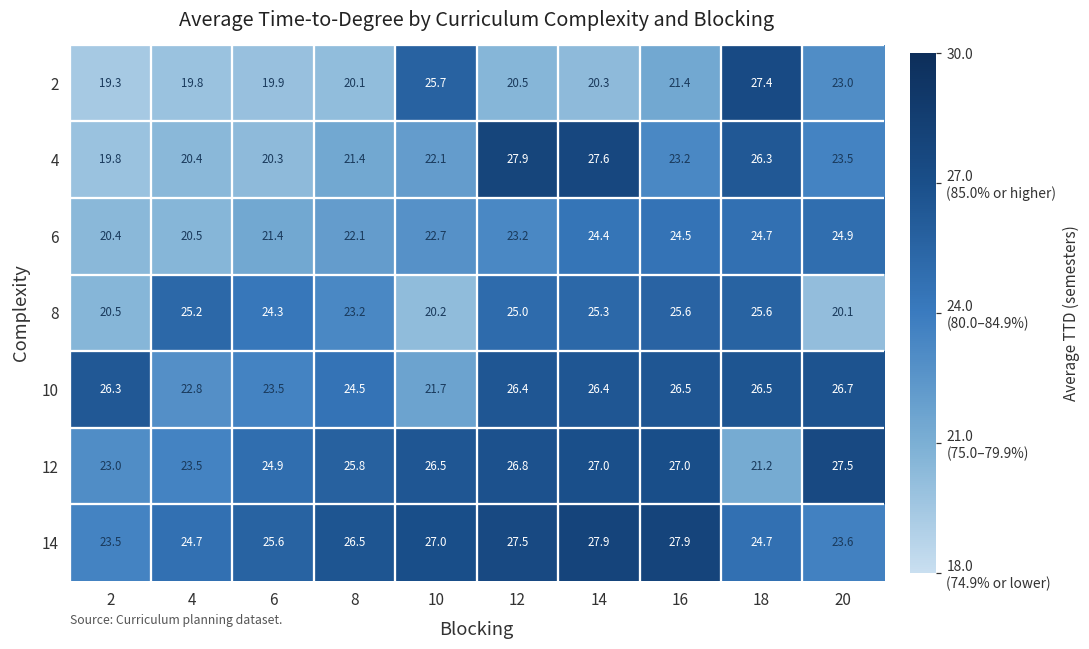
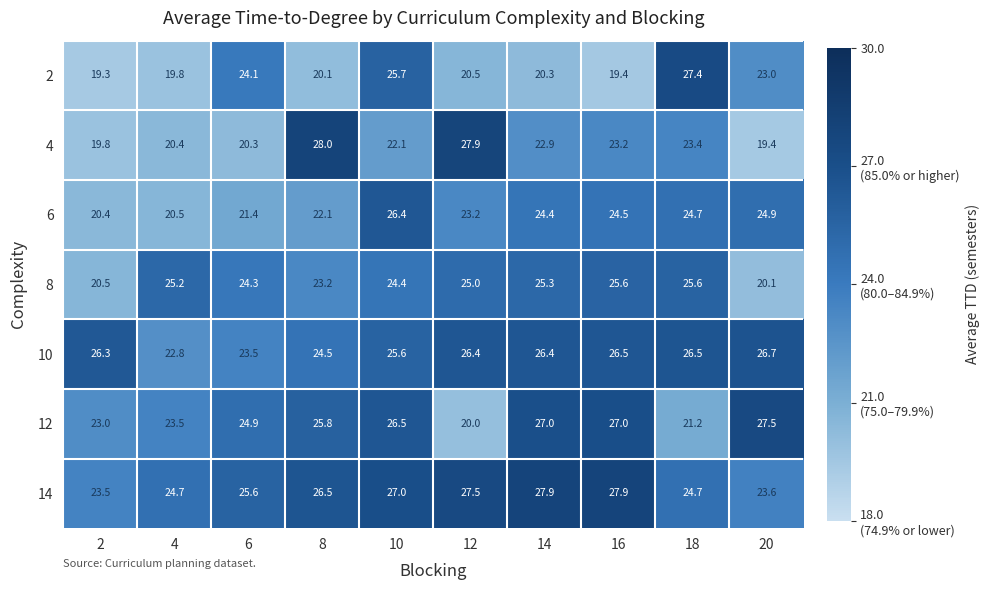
  {
    "2": {
      "2": 19.3,
      "4": 19.8,
-     "6": 19.9,
+     "6": 24.1,
      "8": 20.1,
      "10": 25.7,
      "12": 20.5,
      "14": 20.3,
-     "16": 21.4,
+     "16": 19.4,
      "18": 27.4,
      "20": 23.0
    },
    "4": {
      "2": 19.8,
      "4": 20.4,
      "6": 20.3,
-     "8": 21.4,
+     "8": 28.0,
      "10": 22.1,
      "12": 27.9,
-     "14": 27.6,
+     "14": 22.9,
      "16": 23.2,
-     "18": 26.3,
-     "20": 23.5
+     "18": 23.4,
+     "20": 19.4
    },
    "6": {
      "2": 20.4,
      "4": 20.5,
      "6": 21.4,
      "8": 22.1,
-     "10": 22.7,
+     "10": 26.4,
      "12": 23.2,
      "14": 24.4,
      "16": 24.5,
      "18": 24.7,
      "20": 24.9
    },
    "8": {
      "2": 20.5,
      "4": 25.2,
      "6": 24.3,
      "8": 23.2,
-     "10": 20.2,
+     "10": 24.4,
      "12": 25.0,
      "14": 25.3,
      "16": 25.6,
      "18": 25.6,
      "20": 20.1
    },
    "10": {
      "2": 26.3,
      "4": 22.8,
      "6": 23.5,
      "8": 24.5,
-     "10": 21.7,
+     "10": 25.6,
      "12": 26.4,
      "14": 26.4,
      "16": 26.5,
      "18": 26.5,
      "20": 26.7
    },
    "12": {
      "2": 23.0,
      "4": 23.5,
      "6": 24.9,
      "8": 25.8,
      "10": 26.5,
-     "12": 26.8,
+     "12": 20.0,
      "14": 27.0,
      "16": 27.0,
      "18": 21.2,
      "20": 27.5
    },
    "14": {
      "2": 23.5,
      "4": 24.7,
      "6": 25.6,
      "8": 26.5,
      "10": 27.0,
      "12": 27.5,
      "14": 27.9,
      "16": 27.9,
      "18": 24.7,
      "20": 23.6
    }
  }
